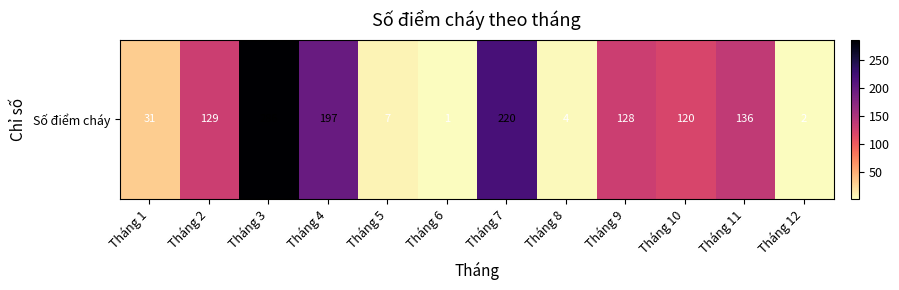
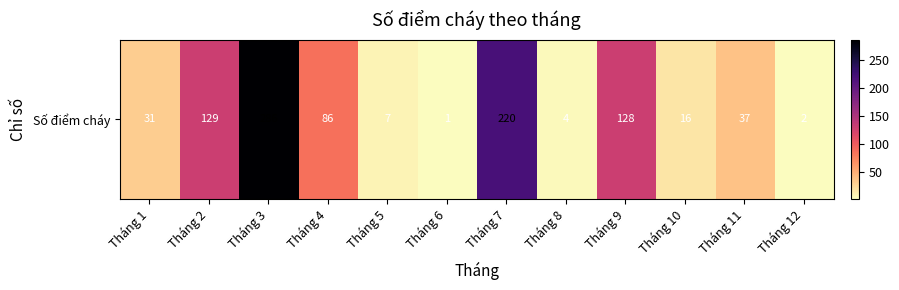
  {
    "Số điểm cháy": {
      "Tháng 1": 31,
      "Tháng 2": 129,
-     "Tháng 4": 197,
+     "Tháng 4": 86,
      "Tháng 5": 7,
      "Tháng 6": 1,
      "Tháng 7": 220,
      "Tháng 8": 4,
      "Tháng 9": 128,
-     "Tháng 10": 120,
-     "Tháng 11": 136,
+     "Tháng 10": 16,
+     "Tháng 11": 37,
      "Tháng 12": 2
    }
  }
